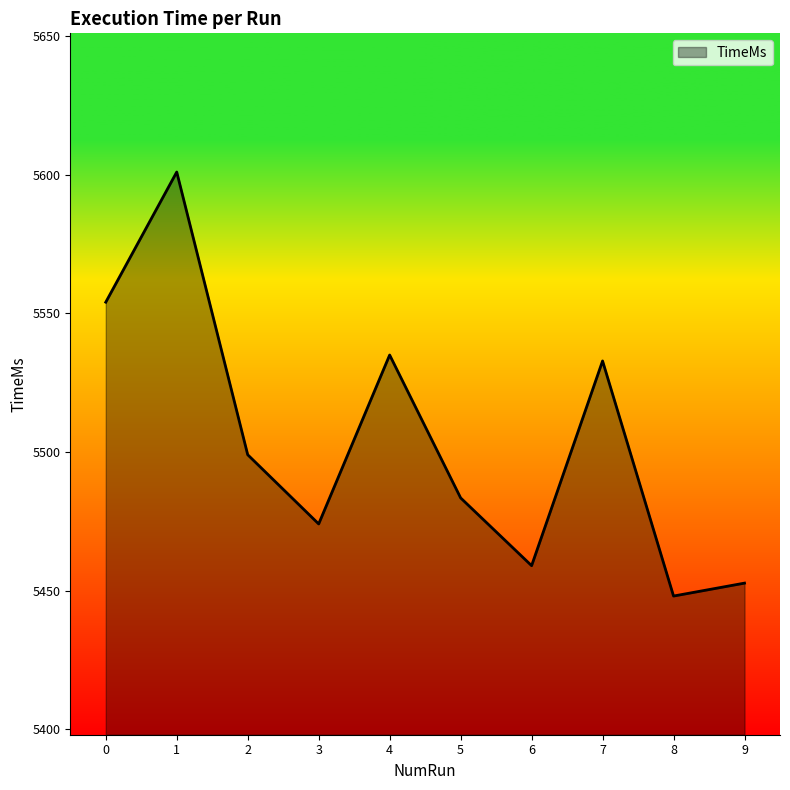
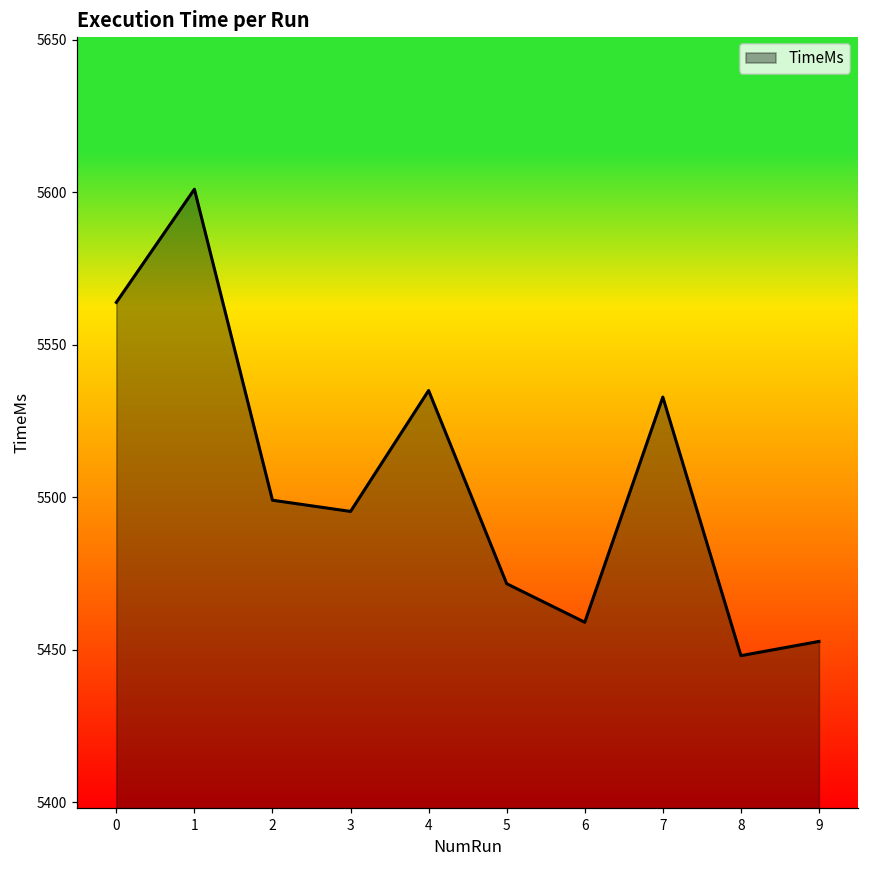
  {
-   "0": 5554,
+   "0": 5564,
    "1": 5601,
    "2": 5499,
-   "3": 5474,
+   "3": 5495,
    "4": 5535,
-   "5": 5483,
+   "5": 5472,
    "6": 5459,
    "7": 5533,
    "8": 5448,
    "9": 5453
  }
